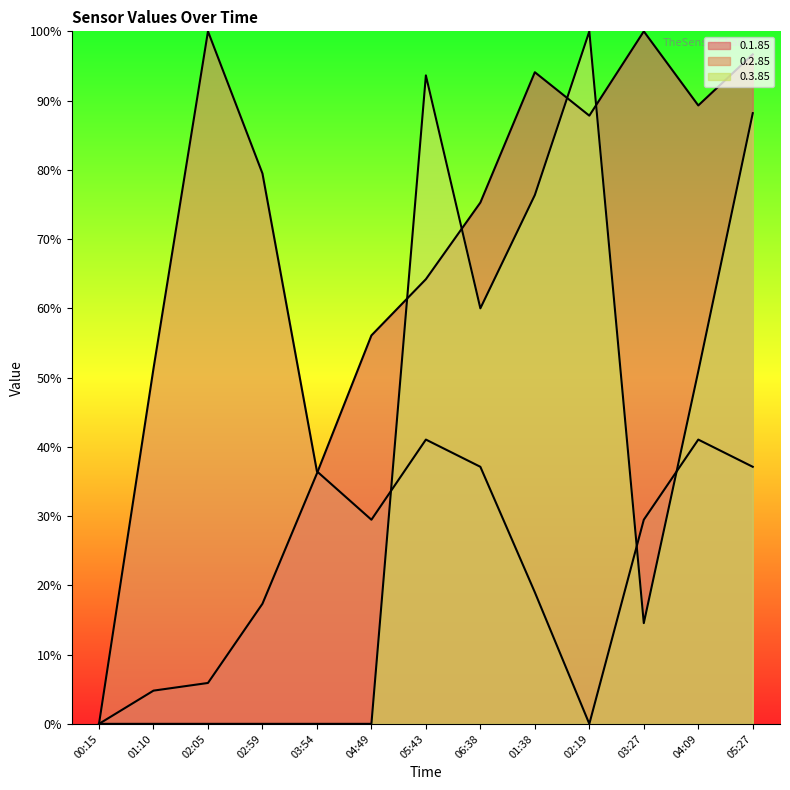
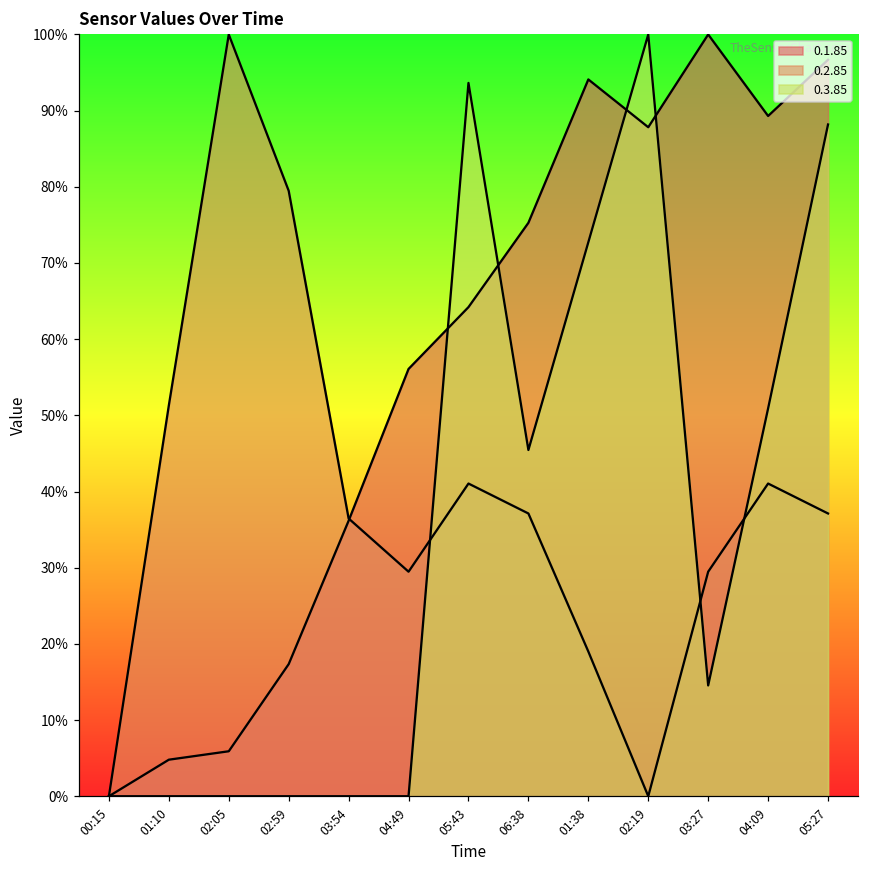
  {
    "0.3.85": {
      "01:10": "0%",
      "02:05": "0%",
      "02:59": "0%",
      "03:54": "0%",
      "04:49": "0%",
      "05:43": "94%",
-     "06:38": "60%",
-     "01:38": "76%",
+     "06:38": "45%",
+     "01:38": "73%",
      "02:19": "100%",
      "03:27": "15%",
      "04:09": "51%",
      "05:27": "88%"
    }
  }
